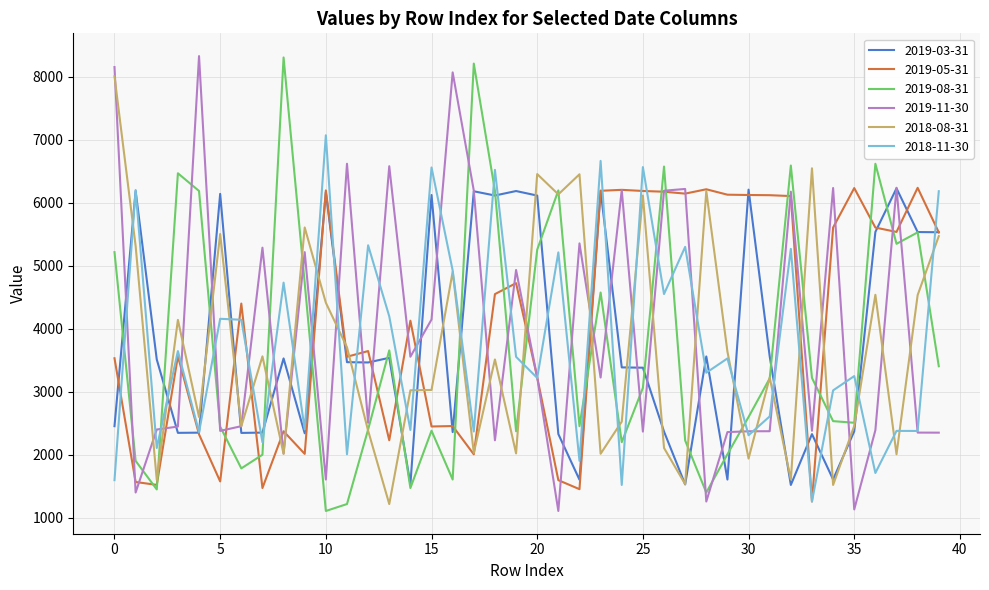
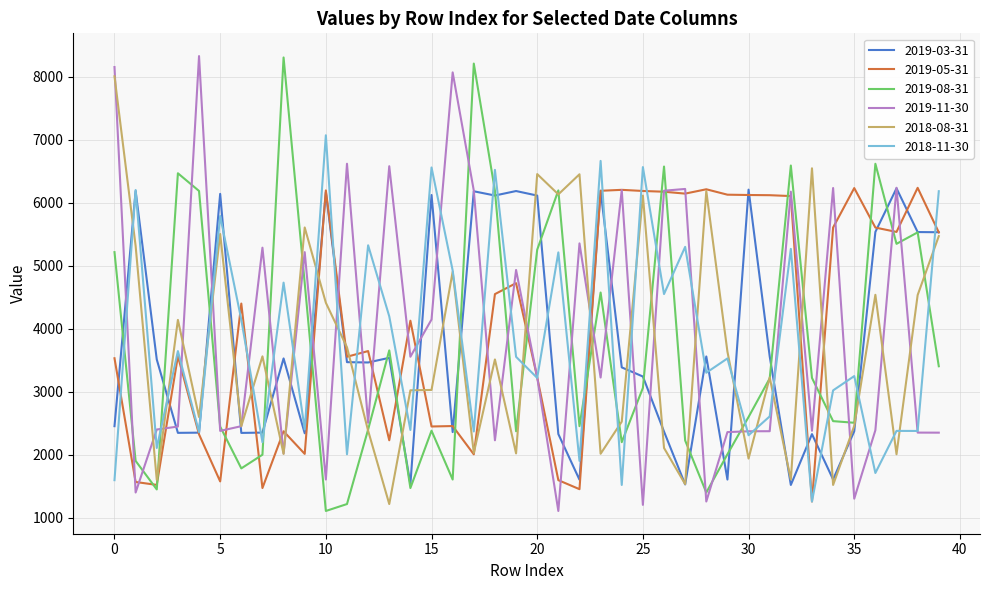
  {
    "2019-03-31": {
      "0": 2500,
      "5": 6100,
      "15": 6100,
      "20": 6100,
-     "25": 3400,
+     "25": 3200,
      "30": 6200,
      "35": 2400
    },
    "2019-05-31": {
      "0": 3500,
      "5": 1600,
      "15": 2500,
      "25": 6200,
      "30": 6100,
      "35": 6200
    },
    "2019-08-31": {
      "0": 5200,
      "5": 2400,
      "10": 1100,
      "15": 2400,
      "20": 5300,
      "25": 3100,
      "30": 2600,
      "35": 2500
    },
    "2019-11-30": {
      "0": 8200,
      "5": 2400,
      "10": 1600,
      "15": 4100,
-     "25": 2400,
+     "25": 1200,
      "30": 2400,
-     "35": 1100
+     "35": 1300
    },
    "2018-08-31": {
      "0": 8000,
      "5": 5500,
      "10": 4400,
      "15": 3000,
      "20": 6500,
      "25": 6100,
      "30": 1900,
      "35": 2500
    },
    "2018-11-30": {
      "0": 1600,
-     "5": 4200,
+     "5": 5800,
      "10": 7100,
      "15": 6600,
      "25": 6600,
      "30": 2300,
      "35": 3300
    }
  }
